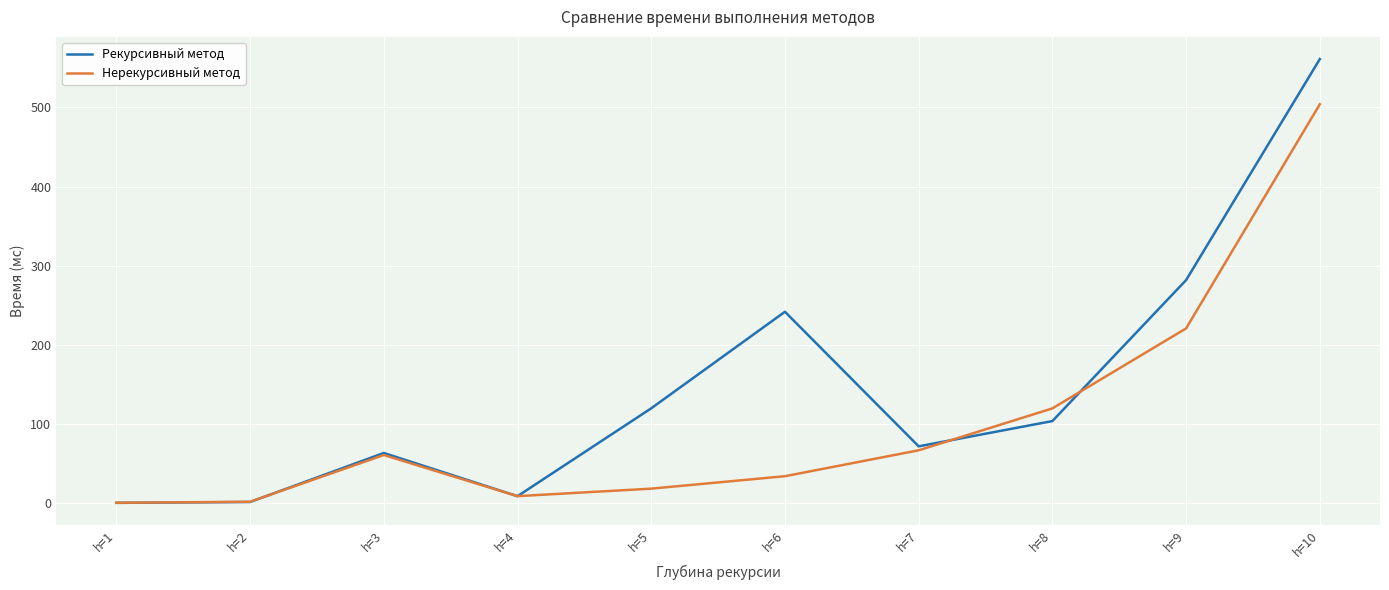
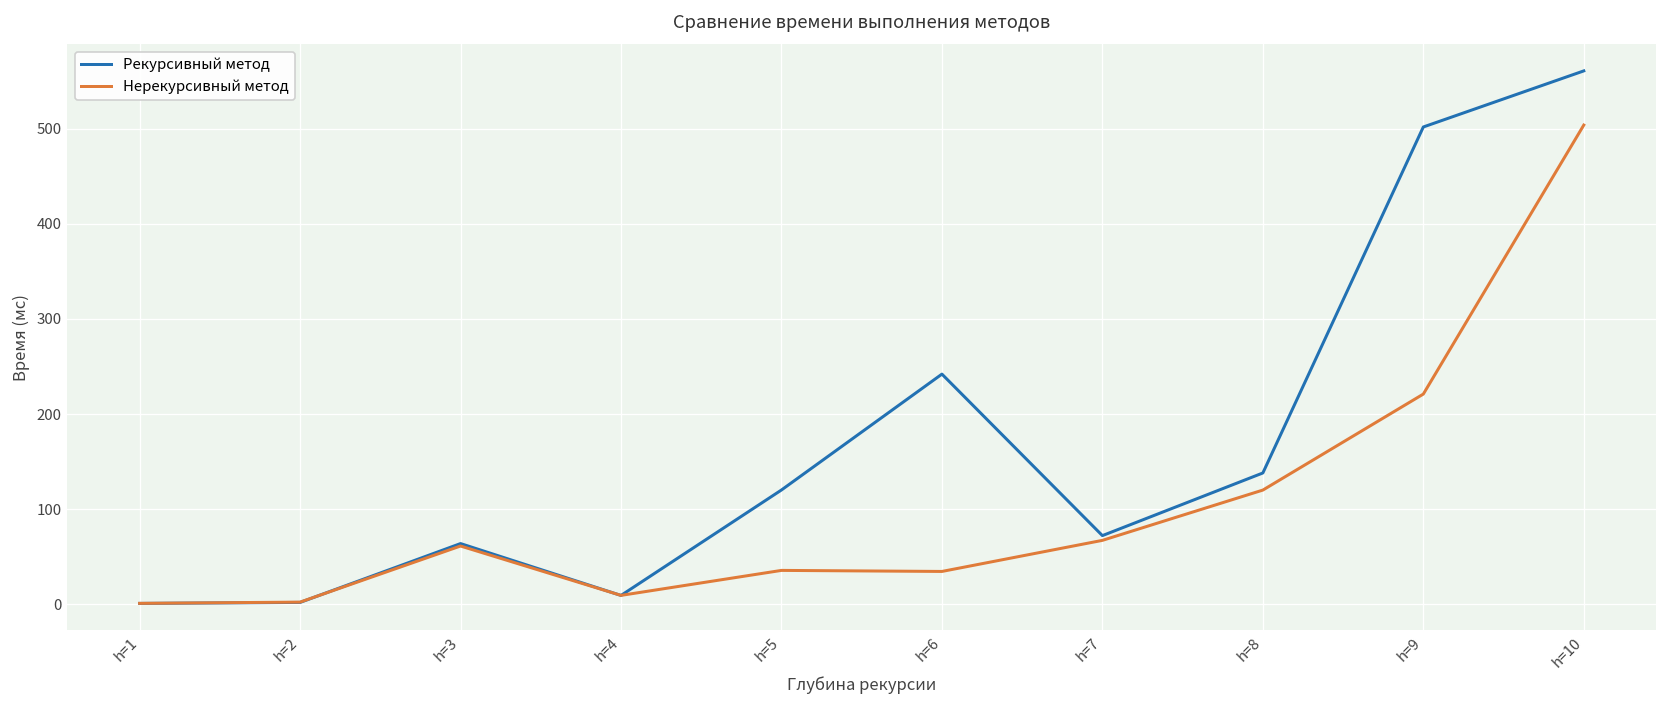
  {
    "Рекурсивный метод": {
      "h=5": 120,
      "h=6": 240,
      "h=7": 70,
-     "h=8": 100,
-     "h=9": 280,
+     "h=8": 140,
+     "h=9": 500,
      "h=10": 560
    },
    "Нерекурсивный метод": {
-     "h=5": 20,
+     "h=5": 40,
      "h=6": 30,
      "h=7": 70,
      "h=8": 120,
      "h=9": 220,
      "h=10": 500
    }
  }
